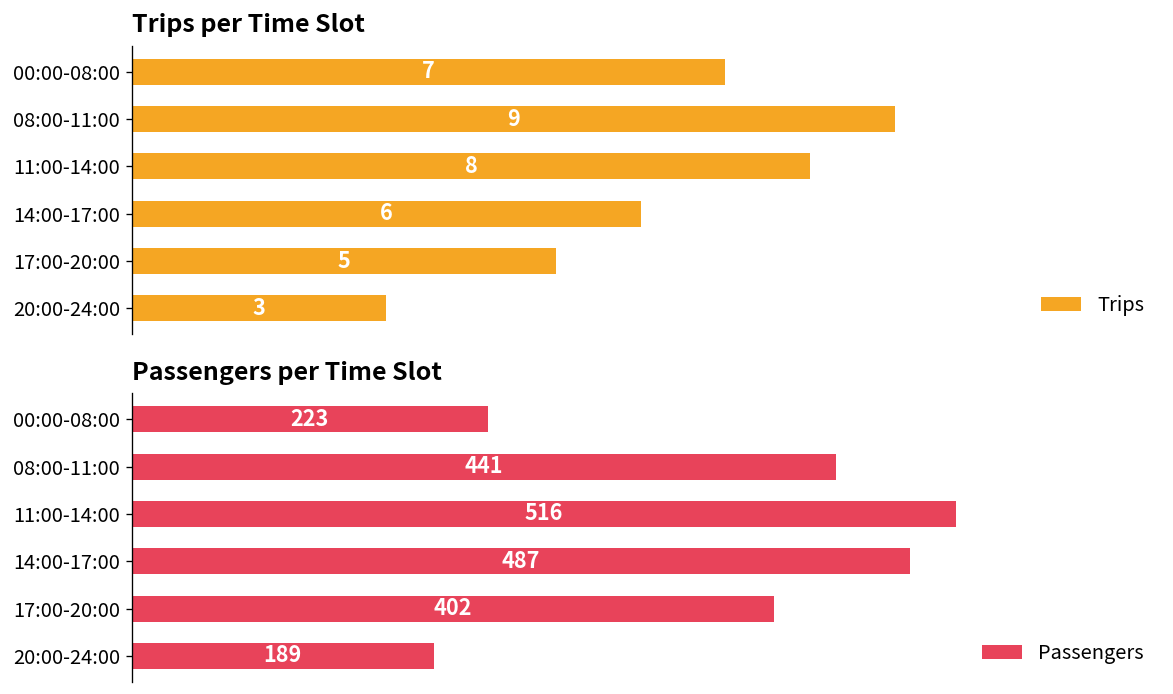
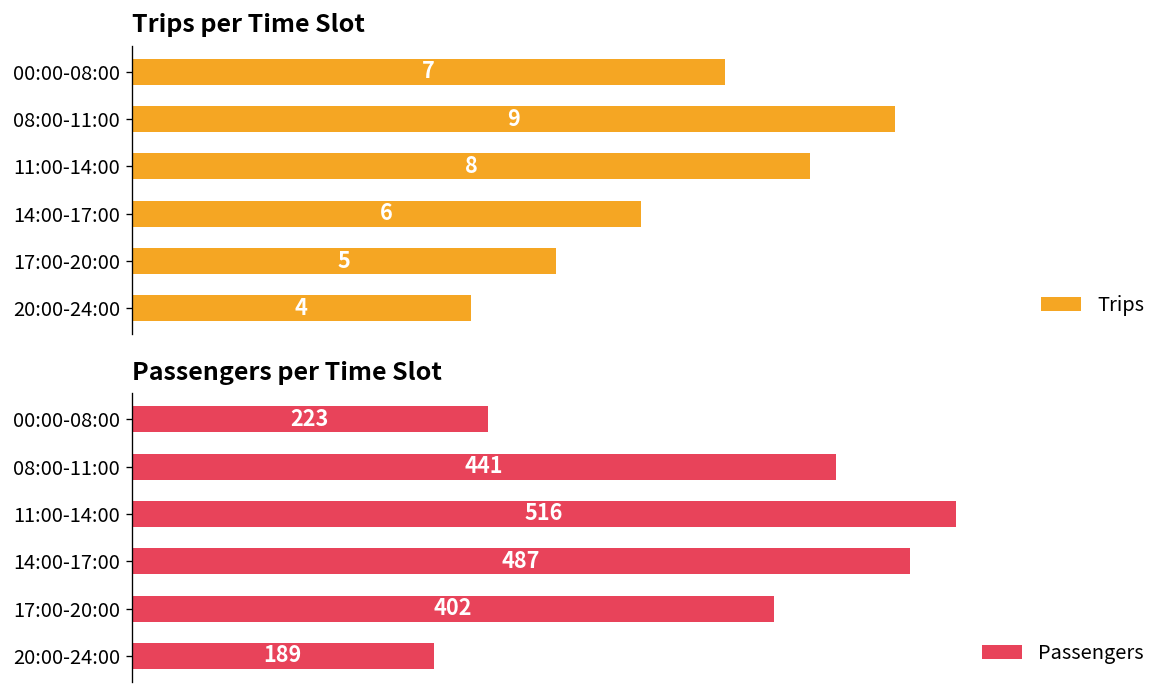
  {
    "Trips per Time Slot": {
      "00:00-08:00": 7,
      "08:00-11:00": 9,
      "11:00-14:00": 8,
      "14:00-17:00": 6,
      "17:00-20:00": 5,
-     "20:00-24:00": 3
+     "20:00-24:00": 4
    },
    "Passengers per Time Slot": {
      "00:00-08:00": 223,
      "08:00-11:00": 441,
      "11:00-14:00": 516,
      "14:00-17:00": 487,
      "17:00-20:00": 402,
      "20:00-24:00": 189
    }
  }
